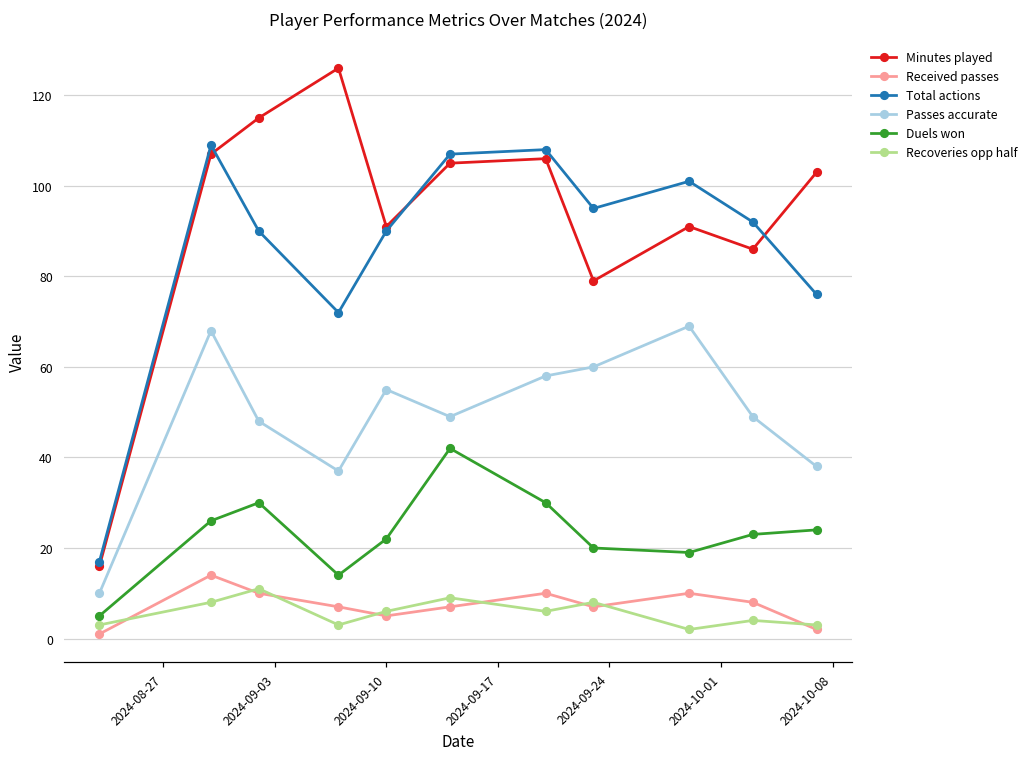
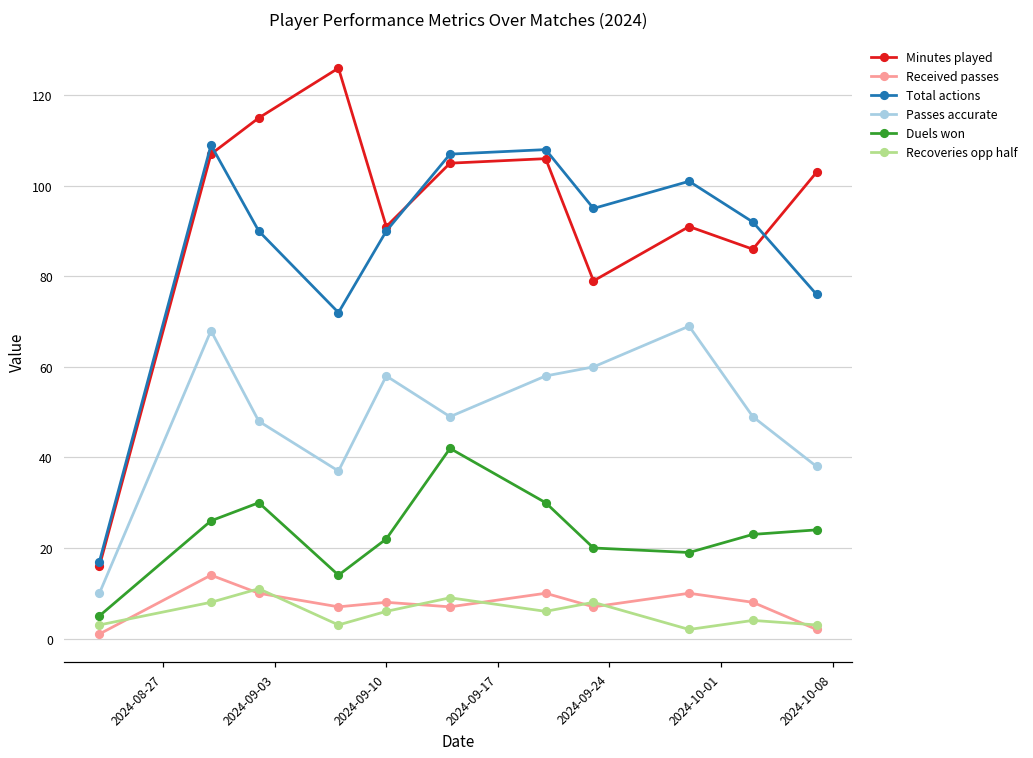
  {
    "Minutes played": {
      "2024-09-10": 91
    },
    "Received passes": {
-     "2024-09-10": 5
+     "2024-09-10": 8
    },
    "Total actions": {
      "2024-09-10": 90
    },
    "Passes accurate": {
-     "2024-09-10": 55
+     "2024-09-10": 58
    },
    "Duels won": {
      "2024-09-10": 22
    },
    "Recoveries opp half": {
      "2024-09-10": 6
    }
  }
